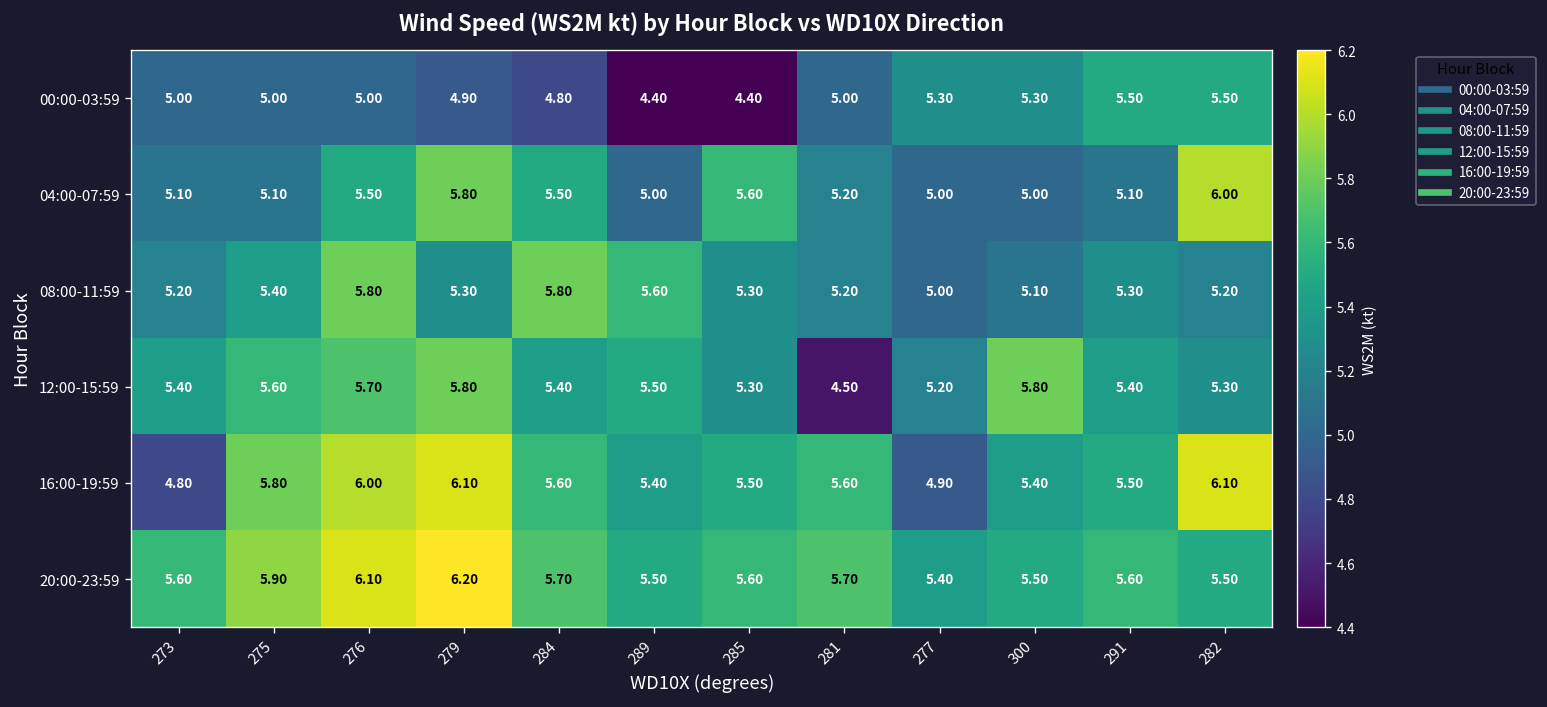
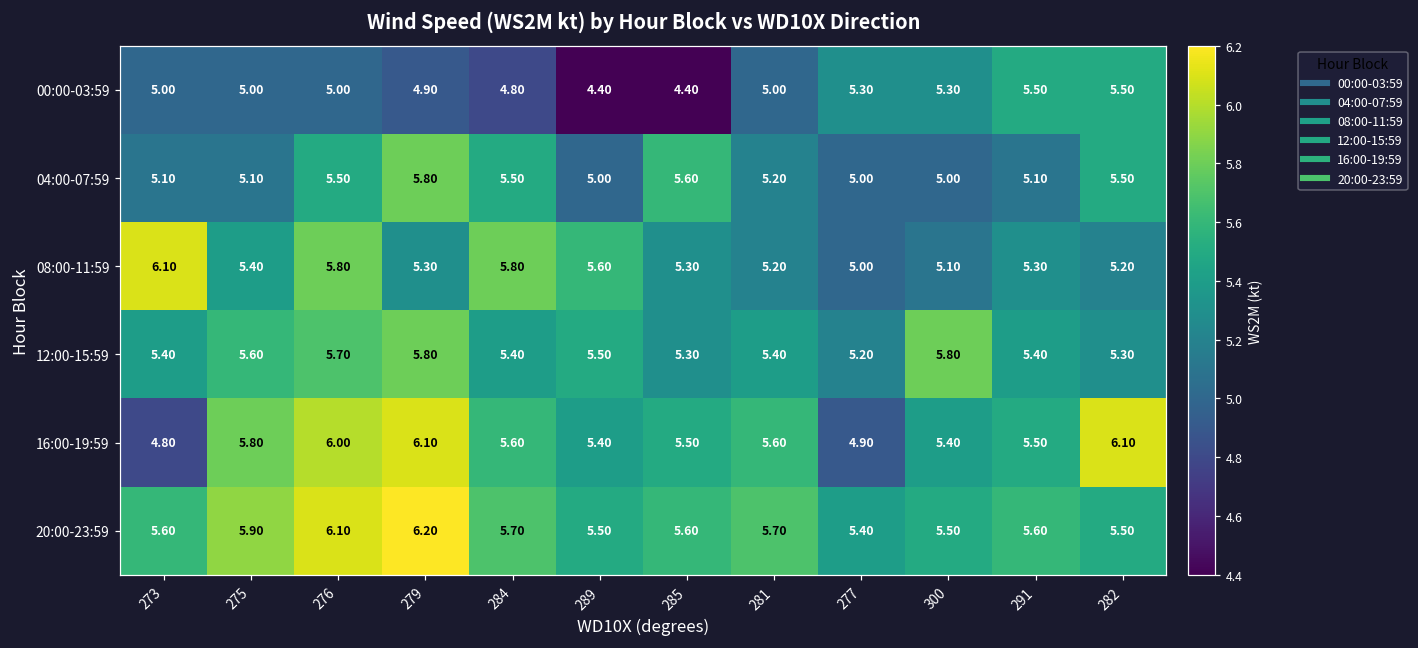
  {
    "00:00-03:59": {
      "273": 5.00,
      "275": 5.00,
      "276": 5.00,
      "279": 4.90,
      "284": 4.80,
      "289": 4.40,
      "285": 4.40,
      "281": 5.00,
      "277": 5.30,
      "300": 5.30,
      "291": 5.50,
      "282": 5.50
    },
    "04:00-07:59": {
      "273": 5.10,
      "275": 5.10,
      "276": 5.50,
      "279": 5.80,
      "284": 5.50,
      "289": 5.00,
      "285": 5.60,
      "281": 5.20,
      "277": 5.00,
      "300": 5.00,
      "291": 5.10,
-     "282": 6.00
+     "282": 5.50
    },
    "08:00-11:59": {
-     "273": 5.20,
+     "273": 6.10,
      "275": 5.40,
      "276": 5.80,
      "279": 5.30,
      "284": 5.80,
      "289": 5.60,
      "285": 5.30,
      "281": 5.20,
      "277": 5.00,
      "300": 5.10,
      "291": 5.30,
      "282": 5.20
    },
    "12:00-15:59": {
      "273": 5.40,
      "275": 5.60,
      "276": 5.70,
      "279": 5.80,
      "284": 5.40,
      "289": 5.50,
      "285": 5.30,
-     "281": 4.50,
+     "281": 5.40,
      "277": 5.20,
      "300": 5.80,
      "291": 5.40,
      "282": 5.30
    },
    "16:00-19:59": {
      "273": 4.80,
      "275": 5.80,
      "276": 6.00,
      "279": 6.10,
      "284": 5.60,
      "289": 5.40,
      "285": 5.50,
      "281": 5.60,
      "277": 4.90,
      "300": 5.40,
      "291": 5.50,
      "282": 6.10
    },
    "20:00-23:59": {
      "273": 5.60,
      "275": 5.90,
      "276": 6.10,
      "279": 6.20,
      "284": 5.70,
      "289": 5.50,
      "285": 5.60,
      "281": 5.70,
      "277": 5.40,
      "300": 5.50,
      "291": 5.60,
      "282": 5.50
    }
  }
